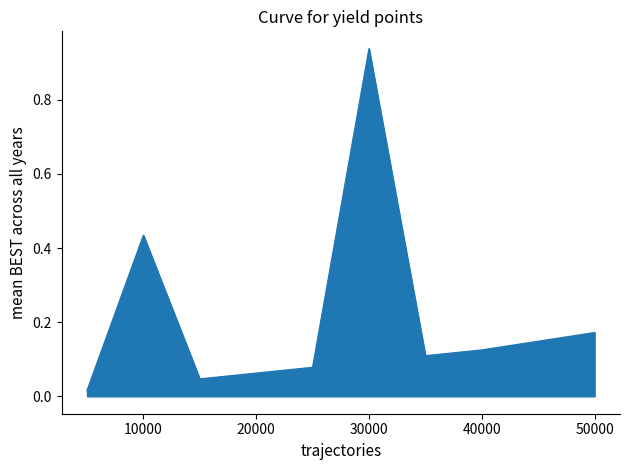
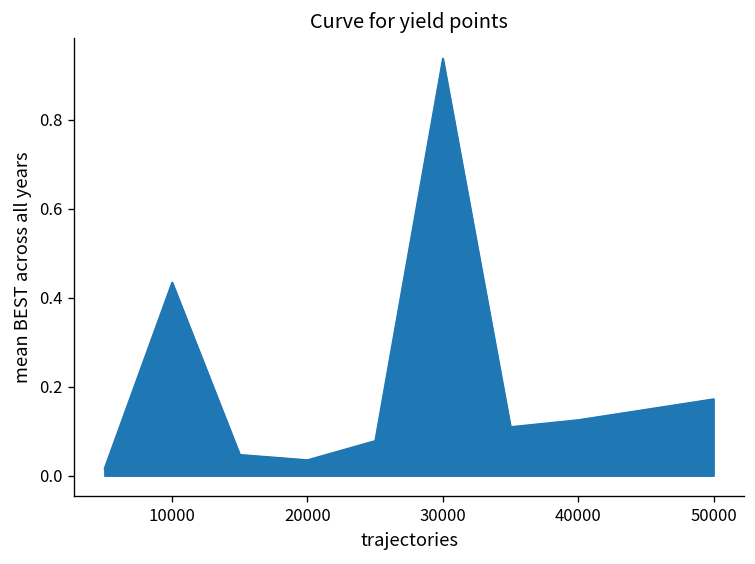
  {
    "10000": 0.43,
-   "20000": 0.06,
+   "20000": 0.04,
    "30000": 0.94,
    "40000": 0.13,
    "50000": 0.17
  }
